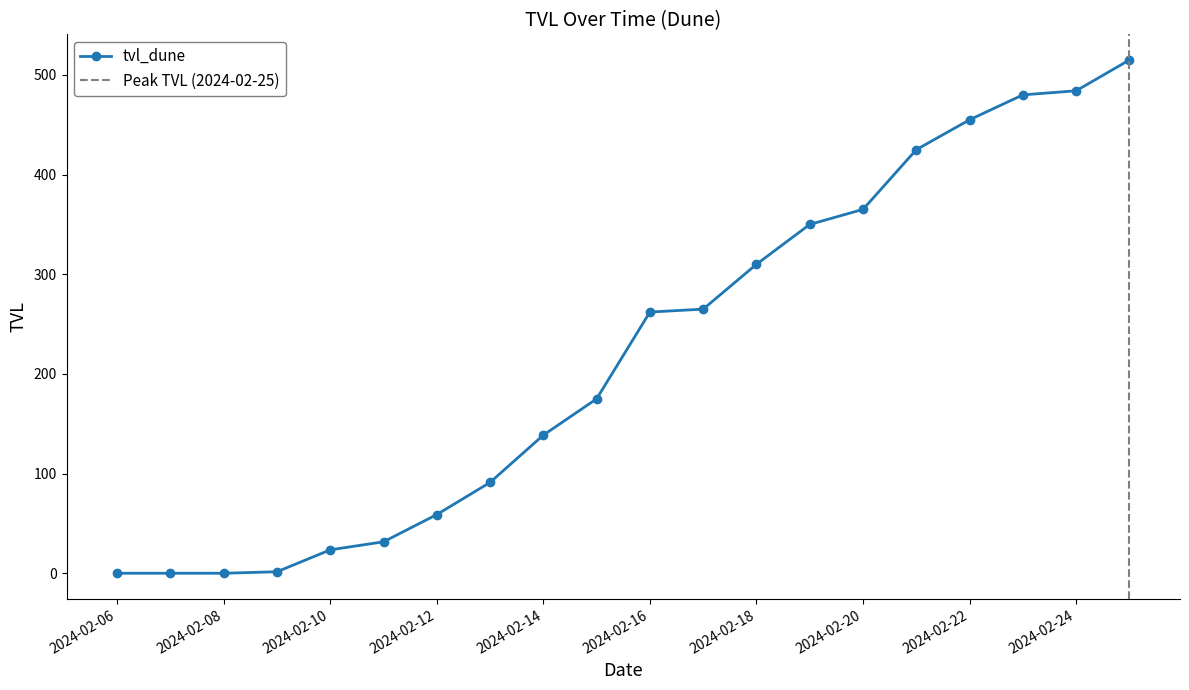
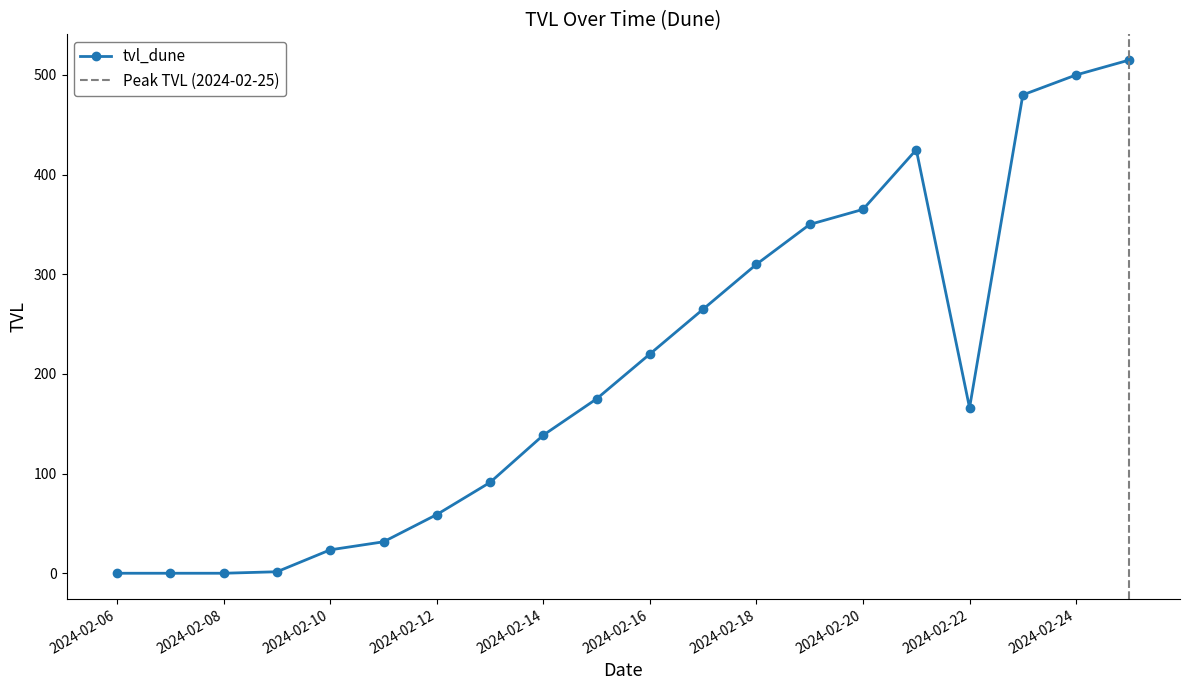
  {
    "2024-02-06": 0,
    "2024-02-08": 0,
    "2024-02-10": 20,
    "2024-02-12": 60,
    "2024-02-14": 140,
-   "2024-02-16": 260,
+   "2024-02-16": 220,
    "2024-02-18": 310,
    "2024-02-20": 370,
-   "2024-02-22": 460,
-   "2024-02-24": 480
+   "2024-02-22": 170,
+   "2024-02-24": 500
  }
